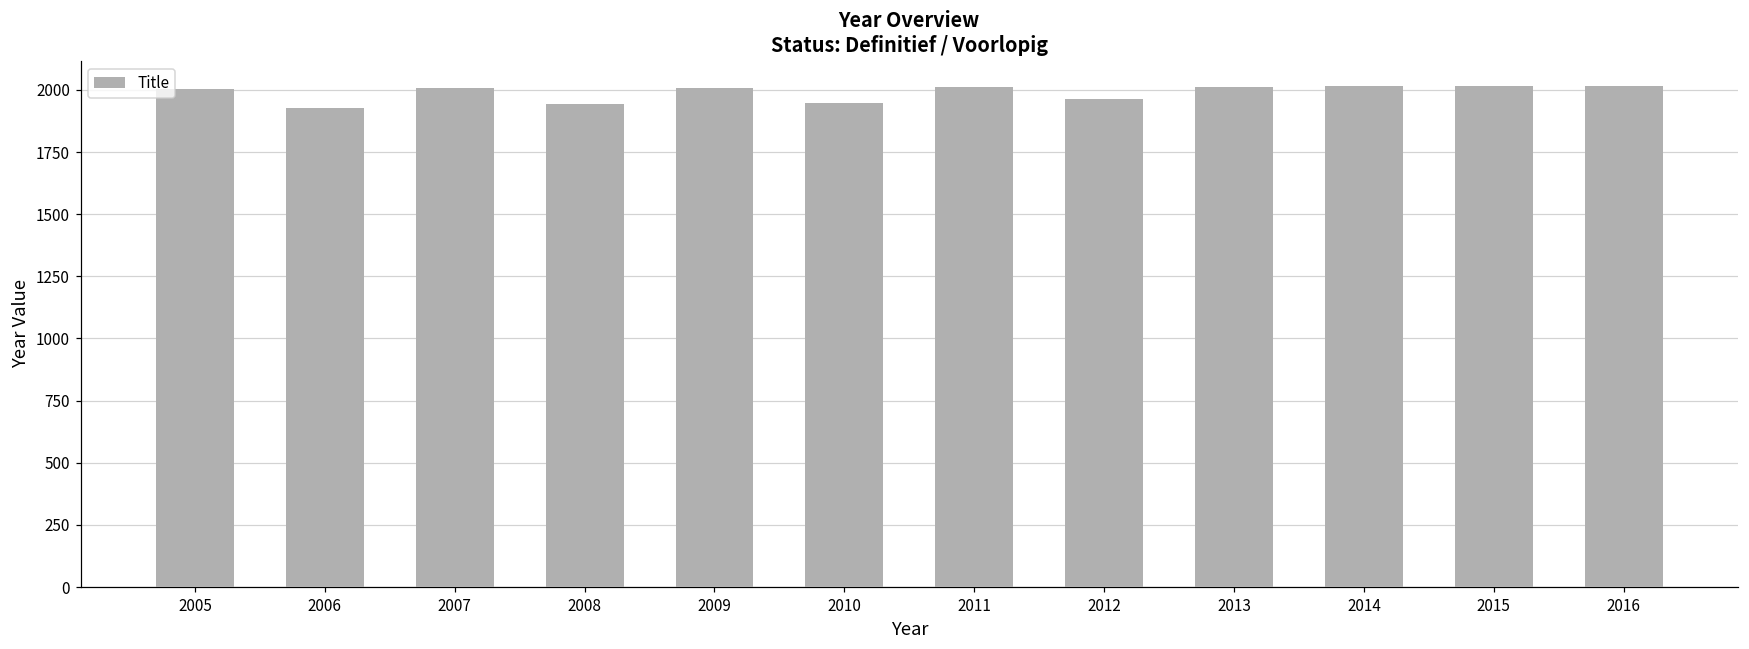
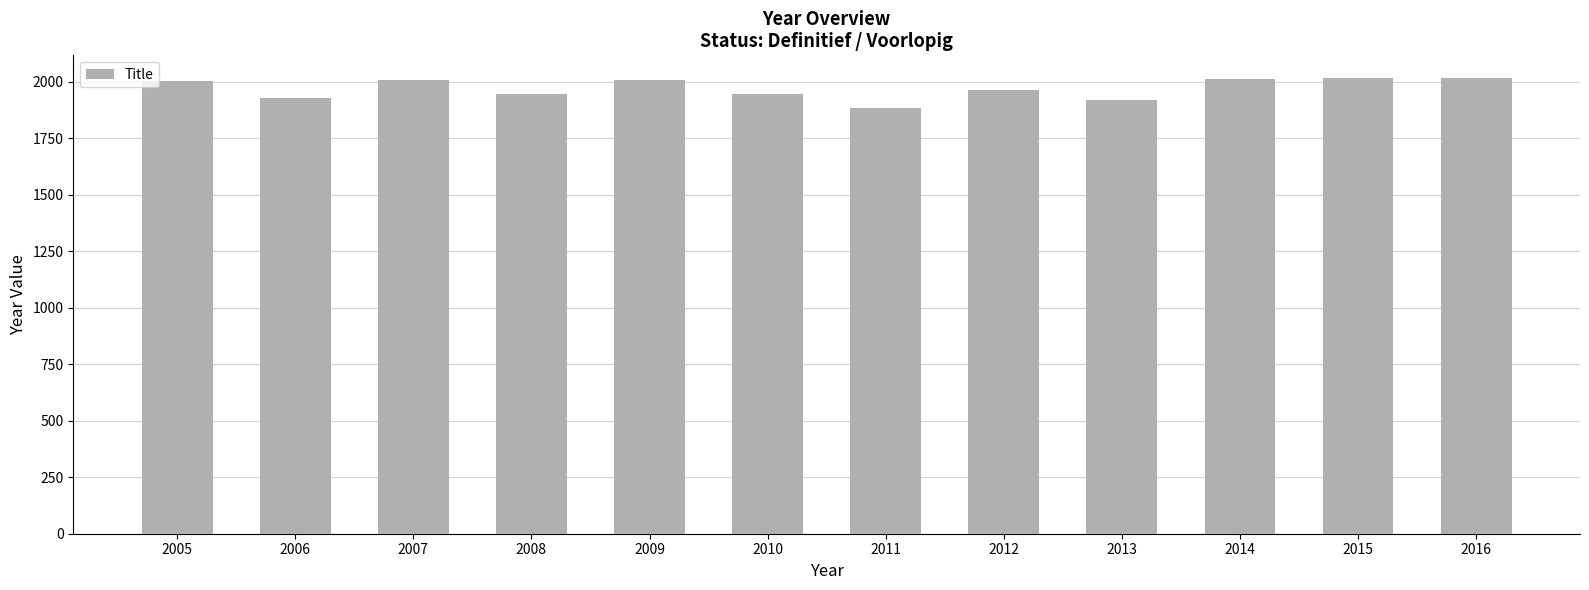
  {
    "2005": 2010,
    "2006": 1930,
    "2007": 2010,
    "2008": 1940,
    "2009": 2010,
    "2010": 1950,
-   "2011": 2010,
+   "2011": 1890,
    "2012": 1960,
-   "2013": 2010,
+   "2013": 1920,
    "2014": 2010,
    "2015": 2020,
    "2016": 2020
  }
